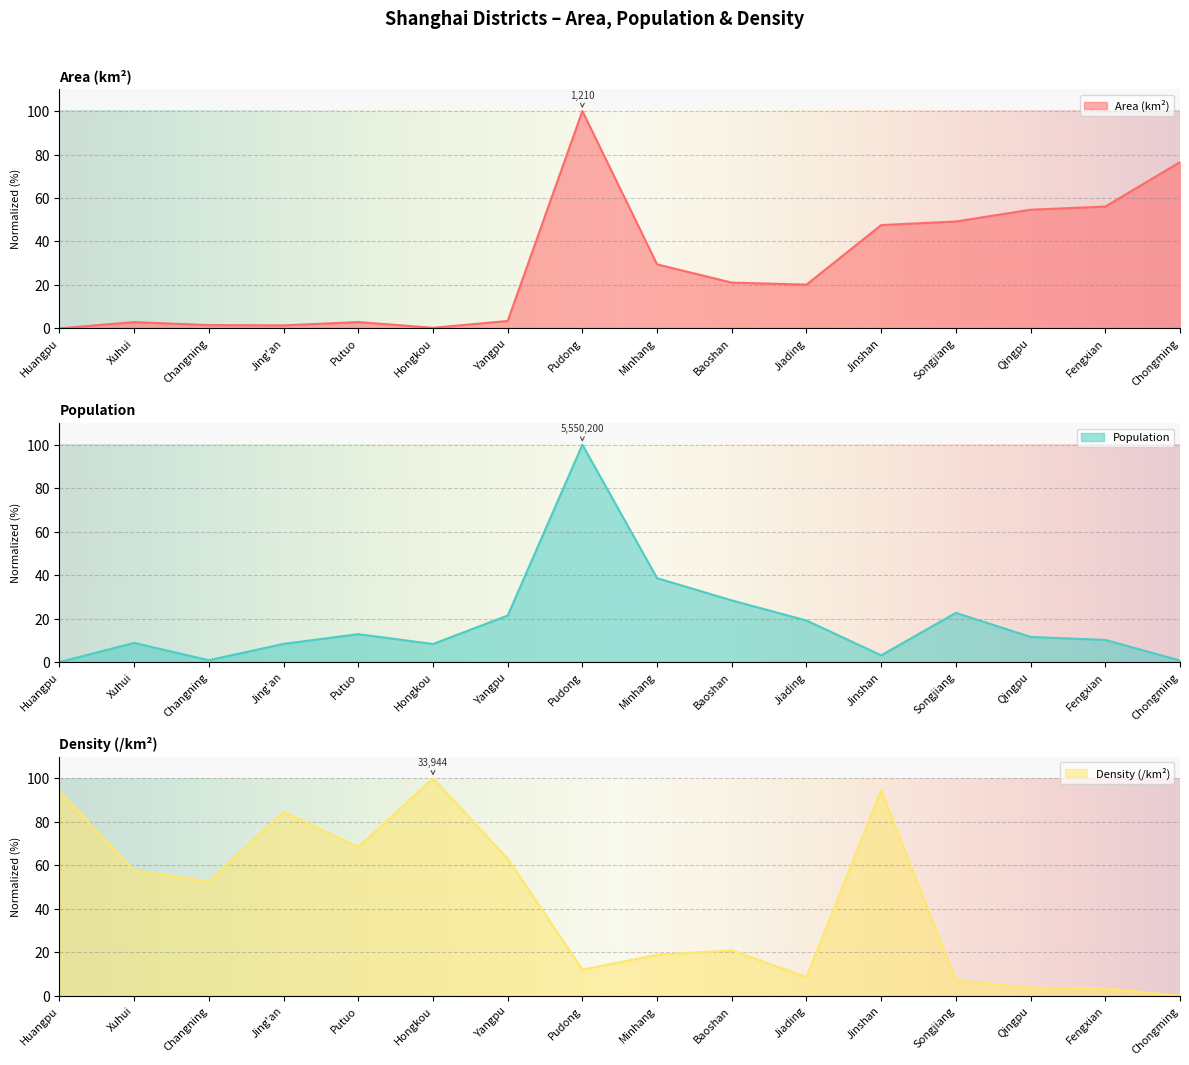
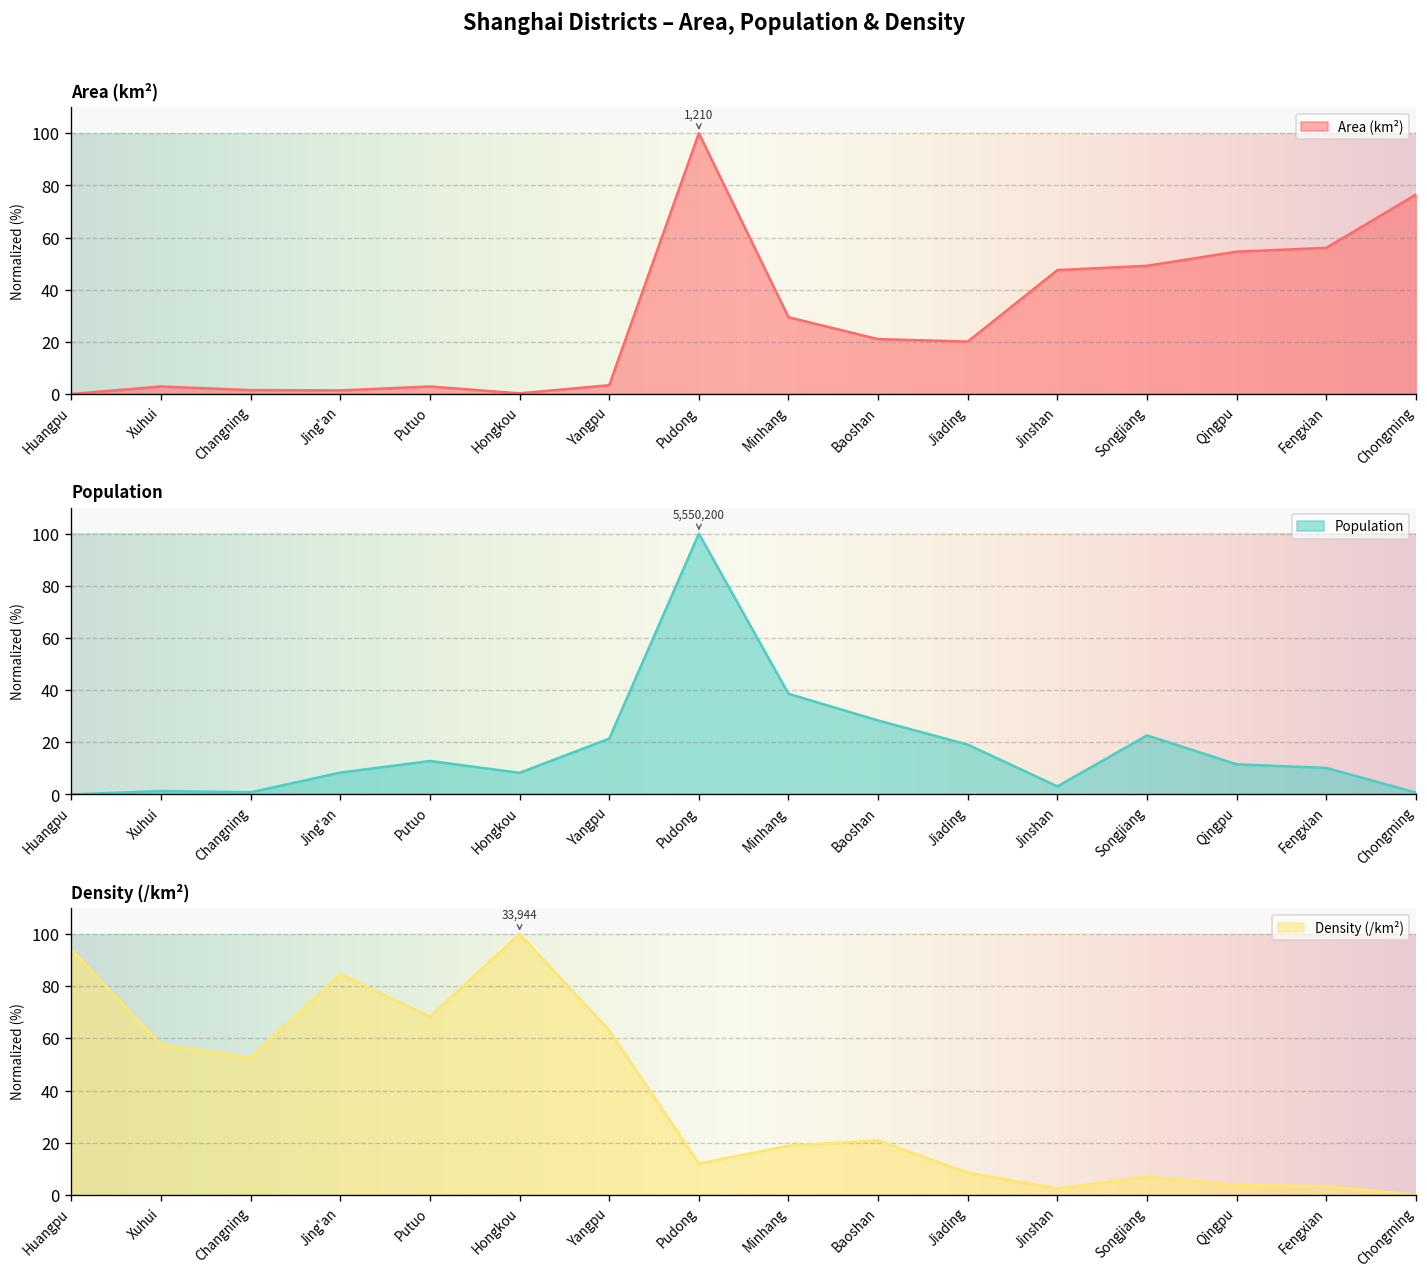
  {
    "Area (km²)": {
      "Huangpu": 0,
      "Xuhui": 3,
      "Changning": 1,
      "Jing'an": 1,
      "Putuo": 3,
      "Hongkou": 0,
      "Yangpu": 3,
      "Minhang": 29,
      "Baoshan": 21,
      "Jiading": 20,
      "Jinshan": 48,
      "Songjiang": 49,
      "Qingpu": 55,
      "Fengxian": 56,
      "Chongming": 76
    },
    "Population": {
      "Huangpu": 0,
-     "Xuhui": 9,
+     "Xuhui": 1,
      "Changning": 1,
      "Jing'an": 8,
      "Putuo": 13,
      "Hongkou": 8,
      "Yangpu": 21,
      "Minhang": 39,
      "Baoshan": 28,
      "Jiading": 19,
      "Jinshan": 3,
      "Songjiang": 23,
      "Qingpu": 12,
      "Fengxian": 10,
      "Chongming": 1
    },
    "Density (/km²)": {
      "Huangpu": 94,
      "Xuhui": 58,
      "Changning": 53,
      "Jing'an": 85,
      "Putuo": 68,
      "Yangpu": 63,
      "Pudong": 12,
      "Minhang": 19,
      "Baoshan": 21,
      "Jiading": 9,
-     "Jinshan": 94,
+     "Jinshan": 2,
      "Songjiang": 7,
      "Qingpu": 4,
      "Fengxian": 3,
      "Chongming": 0
    }
  }
